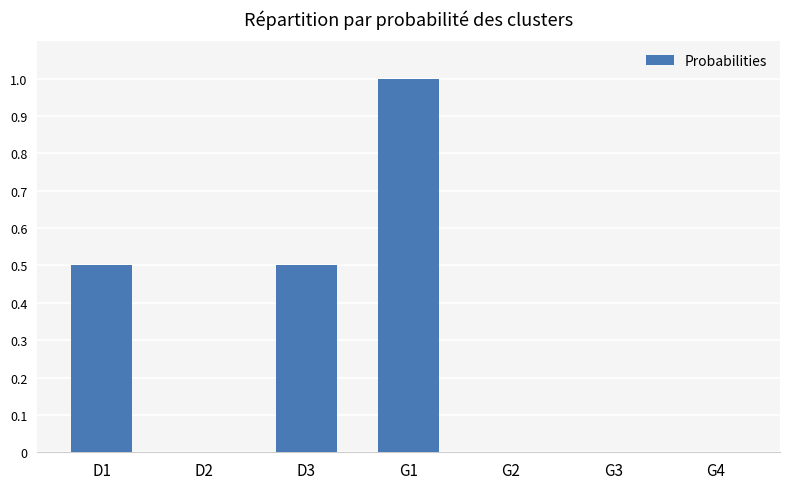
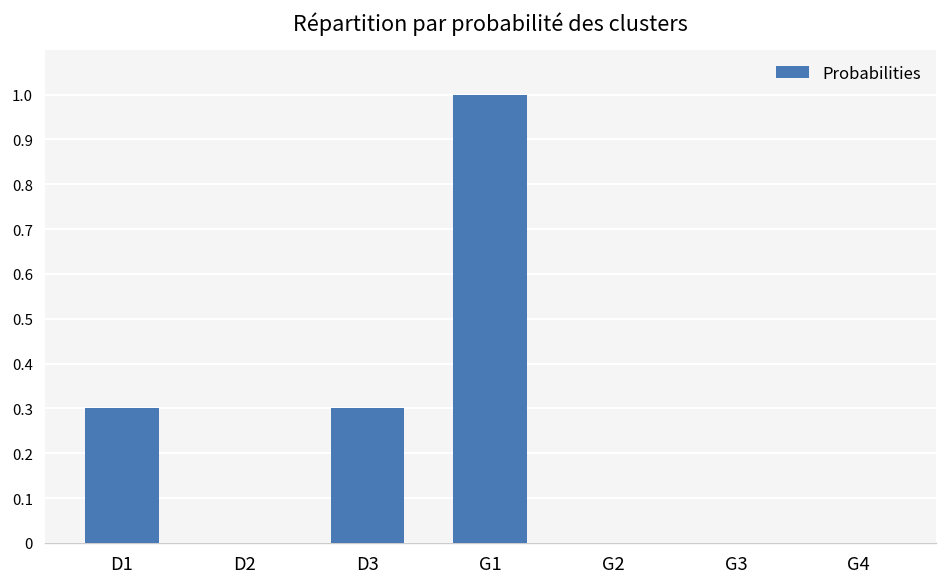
  {
-   "D1": 0.5,
+   "D1": 0.3,
    "D2": 0.0,
-   "D3": 0.5,
+   "D3": 0.3,
    "G1": 1.0,
    "G2": 0.0,
    "G3": 0.0,
    "G4": 0.0
  }
